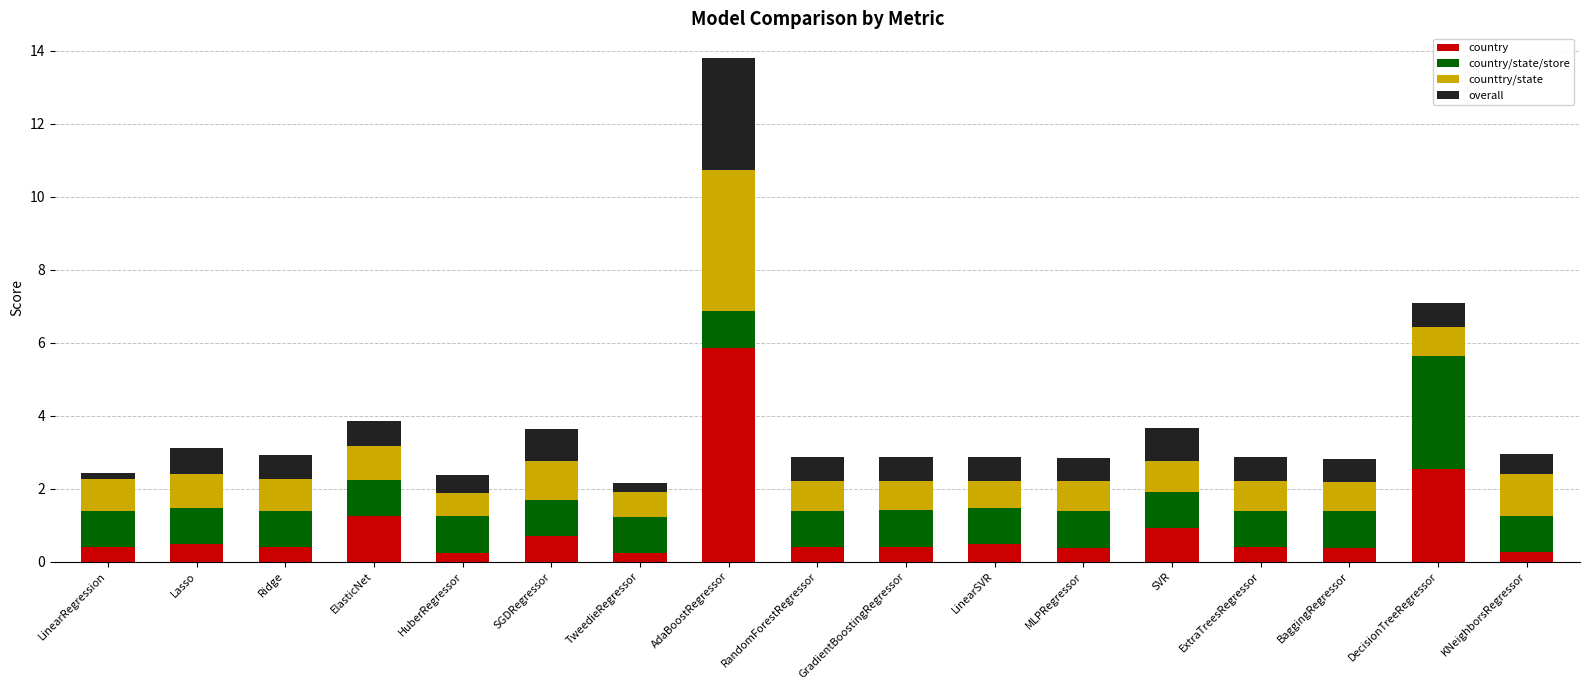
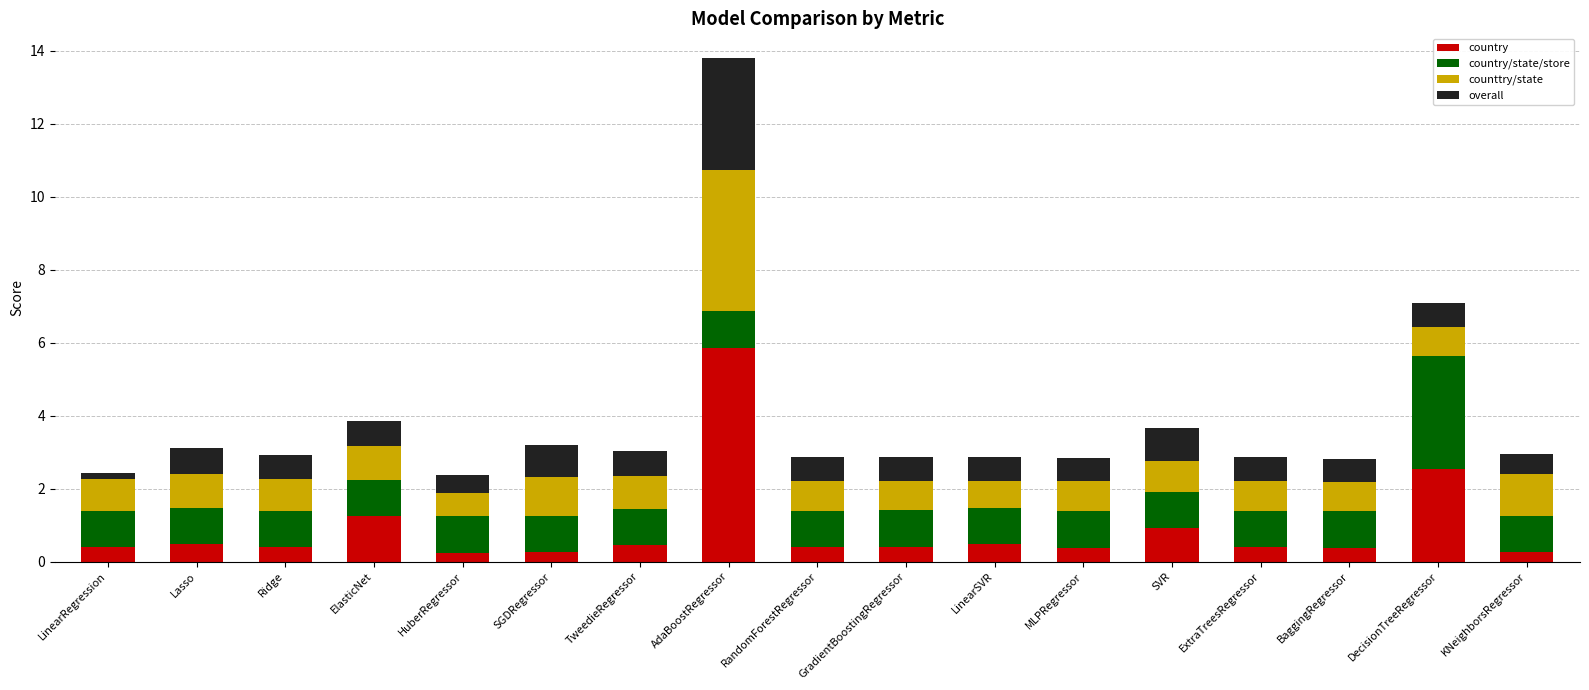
  {
    "country": {
      "LinearRegression": 0.4,
      "Lasso": 0.5,
      "Ridge": 0.4,
      "ElasticNet": 1.2,
      "HuberRegressor": 0.2,
-     "SGDRegressor": 0.7,
-     "TweedieRegressor": 0.2,
+     "SGDRegressor": 0.3,
+     "TweedieRegressor": 0.4,
      "AdaBoostRegressor": 5.9,
      "RandomForestRegressor": 0.4,
      "GradientBoostingRegressor": 0.4,
      "LinearSVR": 0.5,
      "MLPRegressor": 0.4,
      "SVR": 0.9,
      "ExtraTreesRegressor": 0.4,
      "BaggingRegressor": 0.4,
      "DecisionTreeRegressor": 2.5,
      "KNeighborsRegressor": 0.3
    },
    "country/state/store": {
      "LinearRegression": 1.0,
      "Lasso": 1.0,
      "Ridge": 1.0,
      "ElasticNet": 1.0,
      "HuberRegressor": 1.0,
      "SGDRegressor": 1.0,
      "TweedieRegressor": 1.0,
      "AdaBoostRegressor": 1.0,
      "RandomForestRegressor": 1.0,
      "GradientBoostingRegressor": 1.0,
      "LinearSVR": 1.0,
      "MLPRegressor": 1.0,
      "SVR": 1.0,
      "ExtraTreesRegressor": 1.0,
      "BaggingRegressor": 1.0,
      "DecisionTreeRegressor": 3.1,
      "KNeighborsRegressor": 1.0
    },
    "counttry/state": {
      "LinearRegression": 0.9,
      "Lasso": 0.9,
      "Ridge": 0.9,
      "ElasticNet": 0.9,
      "HuberRegressor": 0.6,
      "SGDRegressor": 1.1,
-     "TweedieRegressor": 0.7,
+     "TweedieRegressor": 0.9,
      "AdaBoostRegressor": 3.9,
      "RandomForestRegressor": 0.8,
      "GradientBoostingRegressor": 0.8,
      "LinearSVR": 0.7,
      "MLPRegressor": 0.8,
      "SVR": 0.8,
      "ExtraTreesRegressor": 0.8,
      "BaggingRegressor": 0.8,
      "DecisionTreeRegressor": 0.8,
      "KNeighborsRegressor": 1.2
    },
    "overall": {
      "LinearRegression": 0.2,
      "Lasso": 0.7,
      "Ridge": 0.7,
      "ElasticNet": 0.7,
      "HuberRegressor": 0.5,
      "SGDRegressor": 0.9,
-     "TweedieRegressor": 0.2,
+     "TweedieRegressor": 0.7,
      "AdaBoostRegressor": 3.1,
      "RandomForestRegressor": 0.7,
      "GradientBoostingRegressor": 0.7,
      "LinearSVR": 0.7,
      "MLPRegressor": 0.6,
      "SVR": 0.9,
      "ExtraTreesRegressor": 0.7,
      "BaggingRegressor": 0.6,
      "DecisionTreeRegressor": 0.7,
      "KNeighborsRegressor": 0.5
    }
  }
